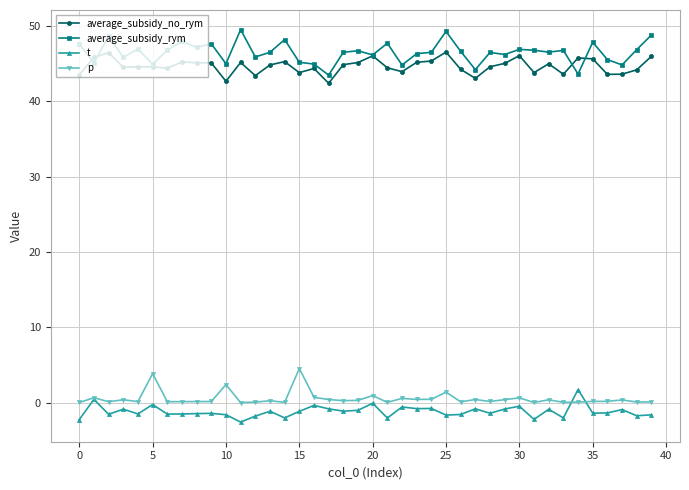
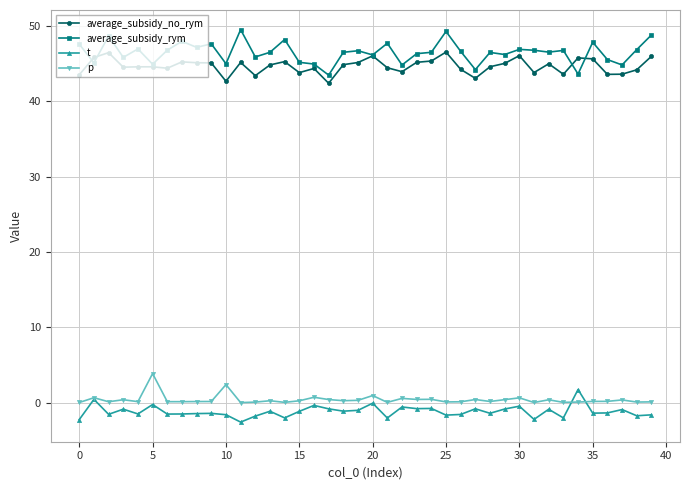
  {
    "p": {
      "0": 0,
      "5": 4,
      "10": 2,
-     "15": 5,
+     "15": 0,
      "20": 1,
-     "25": 1,
+     "25": 0,
      "30": 1,
      "35": 0
    }
  }
